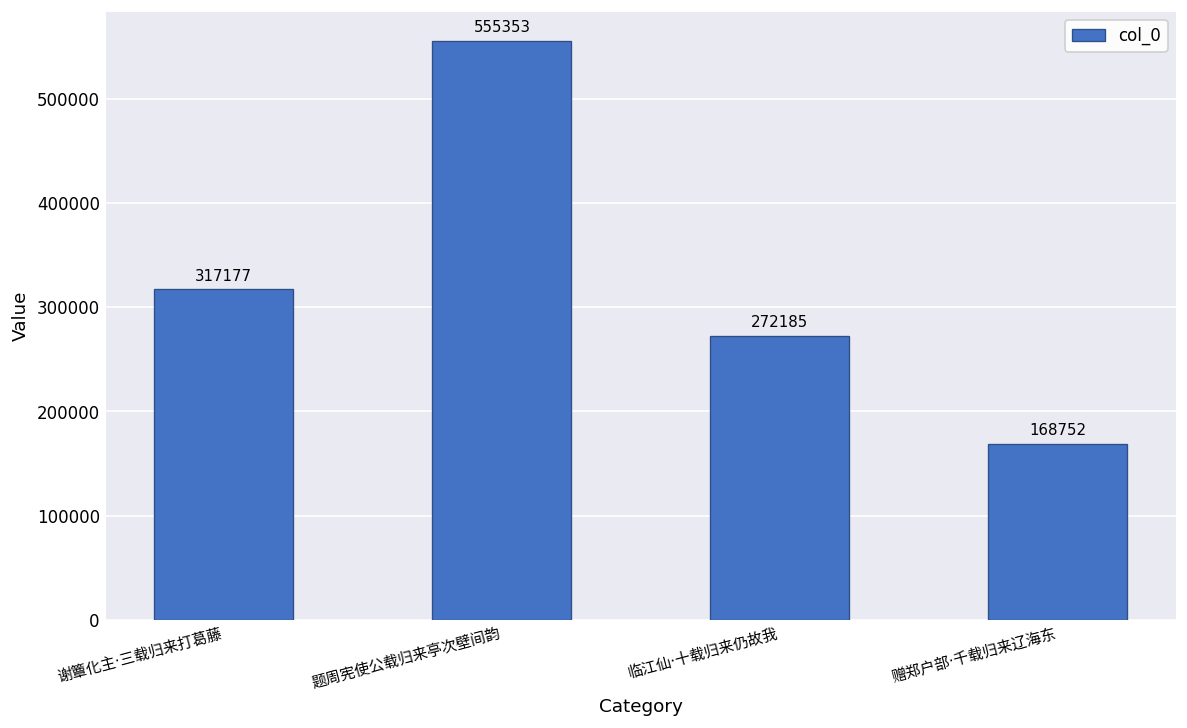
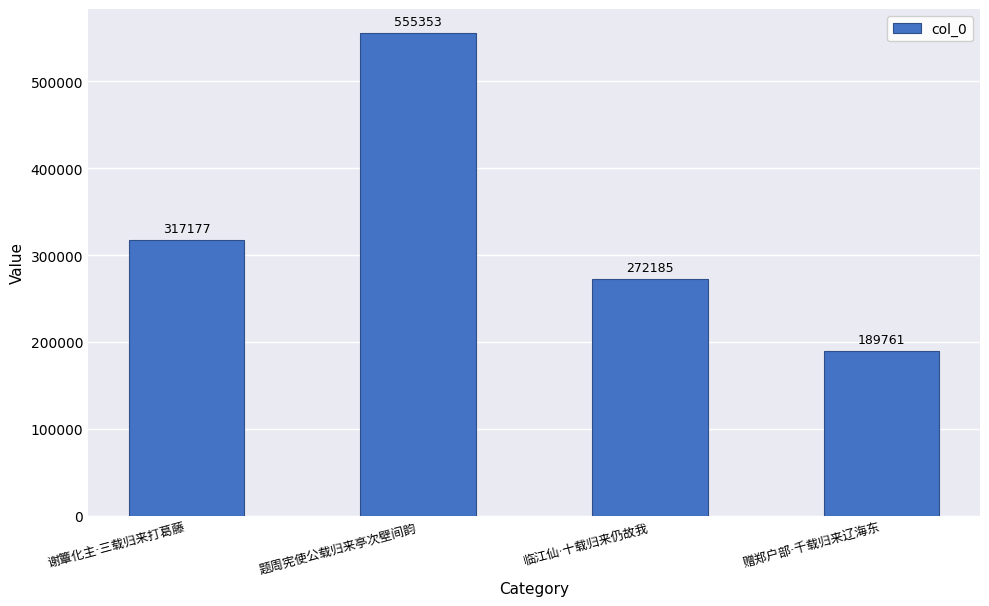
  {
    "谢簟化主·三载归来打葛藤": 317177,
    "题周宪使公载归来亭次壁间韵": 555353,
    "临江仙·十载归来仍故我": 272185,
-   "赠郑户部·千载归来辽海东": 168752
+   "赠郑户部·千载归来辽海东": 189761
  }
